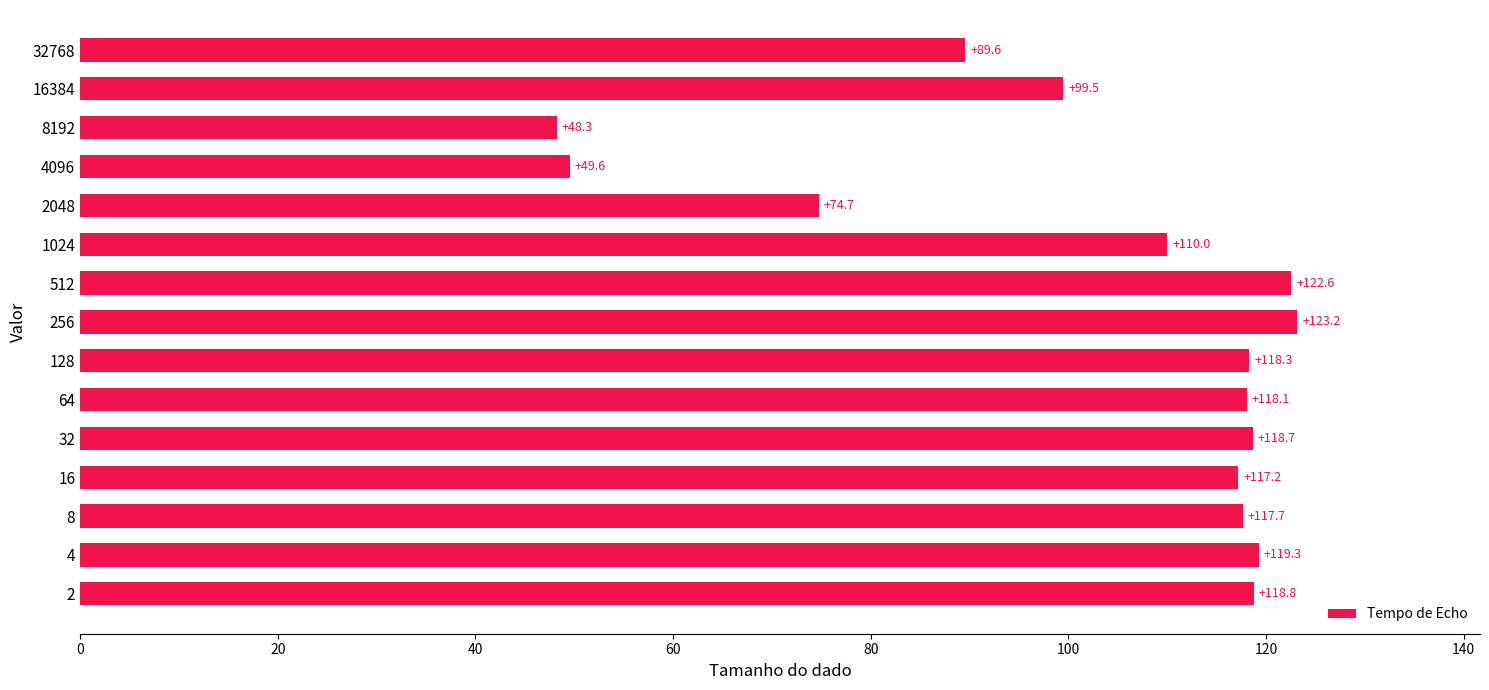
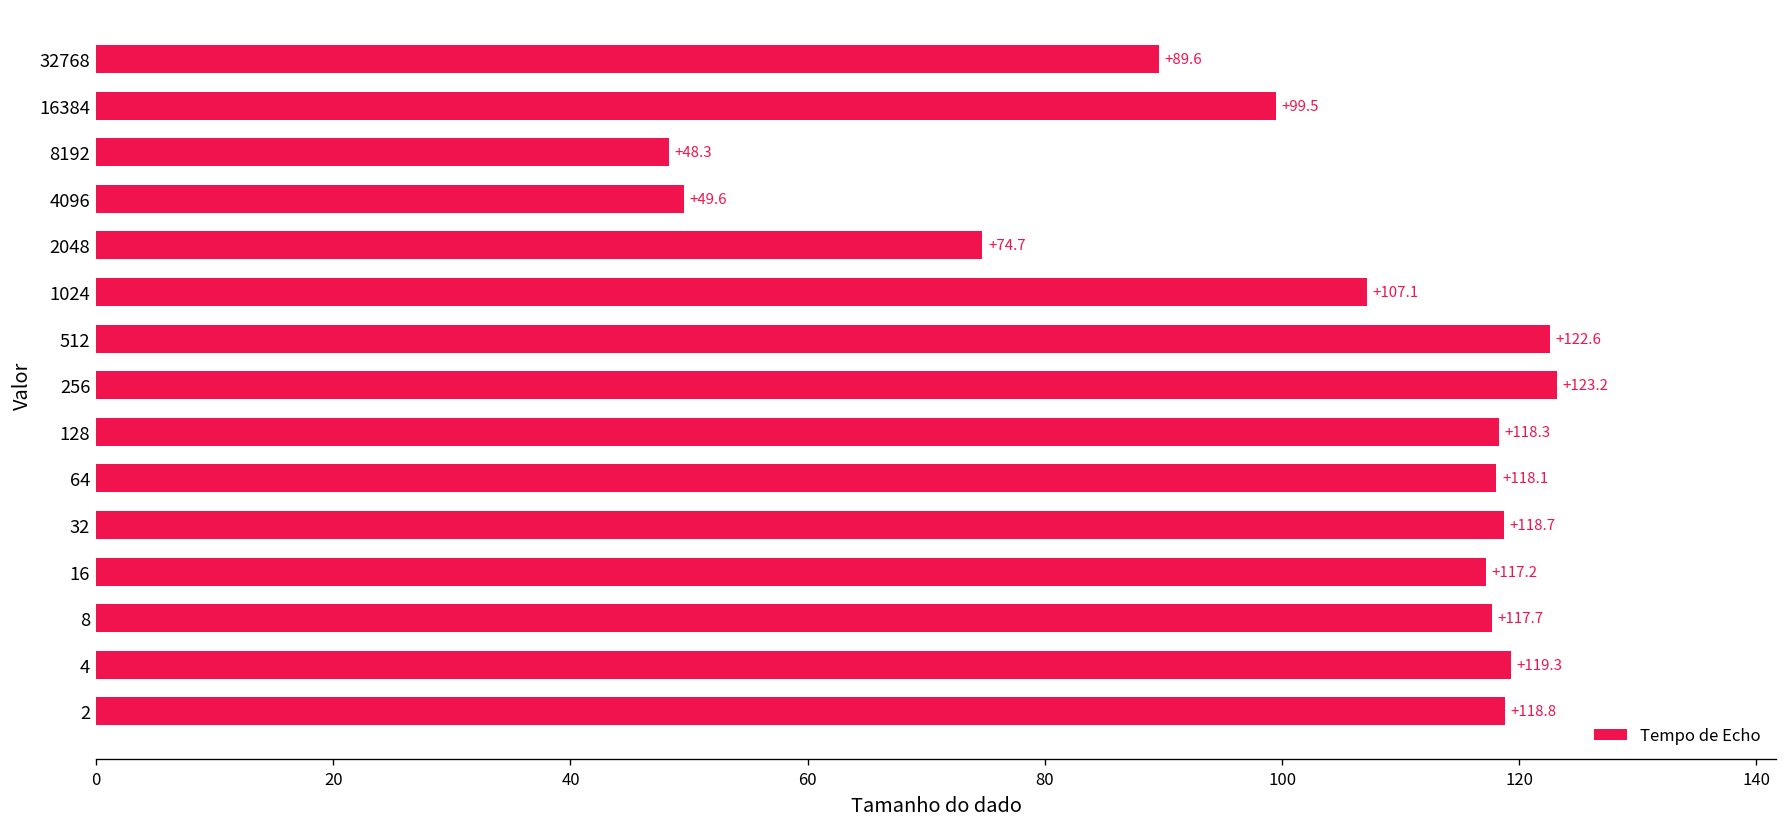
  {
    "32768": "+89.6",
    "16384": "+99.5",
    "8192": "+48.3",
    "4096": "+49.6",
    "2048": "+74.7",
-   "1024": "+110.0",
+   "1024": "+107.1",
    "512": "+122.6",
    "256": "+123.2",
    "128": "+118.3",
    "64": "+118.1",
    "32": "+118.7",
    "16": "+117.2",
    "8": "+117.7",
    "4": "+119.3",
    "2": "+118.8"
  }
